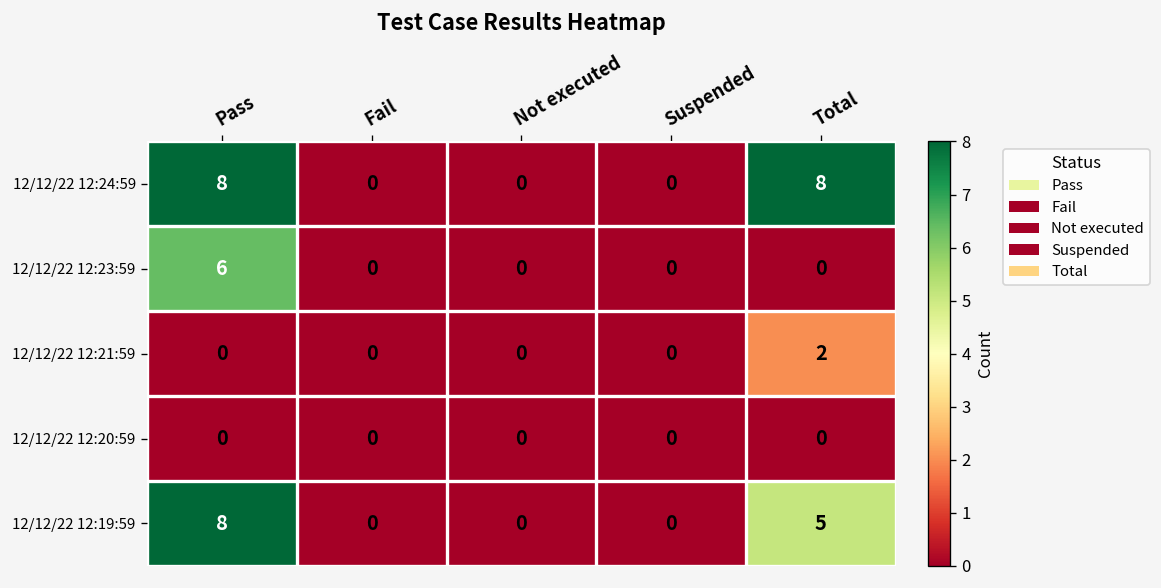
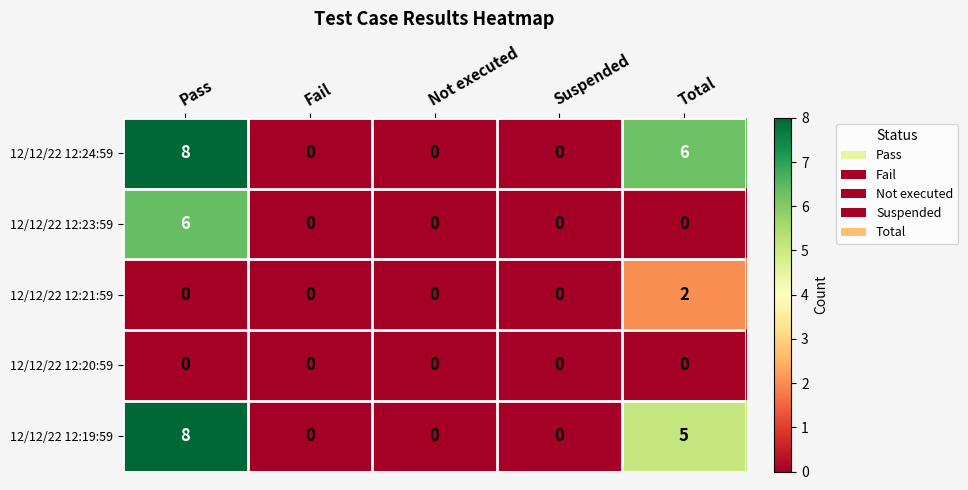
  {
    "12/12/22 12:24:59": {
      "Pass": 8,
      "Fail": 0,
      "Not executed": 0,
      "Suspended": 0,
-     "Total": 8
+     "Total": 6
    },
    "12/12/22 12:23:59": {
      "Pass": 6,
      "Fail": 0,
      "Not executed": 0,
      "Suspended": 0,
      "Total": 0
    },
    "12/12/22 12:21:59": {
      "Pass": 0,
      "Fail": 0,
      "Not executed": 0,
      "Suspended": 0,
      "Total": 2
    },
    "12/12/22 12:20:59": {
      "Pass": 0,
      "Fail": 0,
      "Not executed": 0,
      "Suspended": 0,
      "Total": 0
    },
    "12/12/22 12:19:59": {
      "Pass": 8,
      "Fail": 0,
      "Not executed": 0,
      "Suspended": 0,
      "Total": 5
    }
  }
